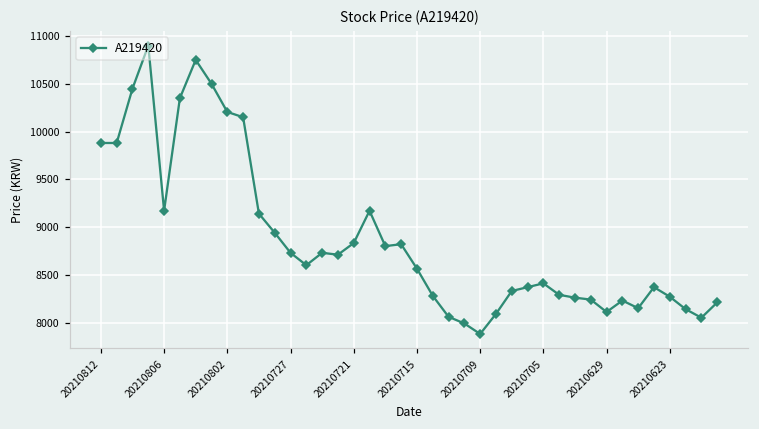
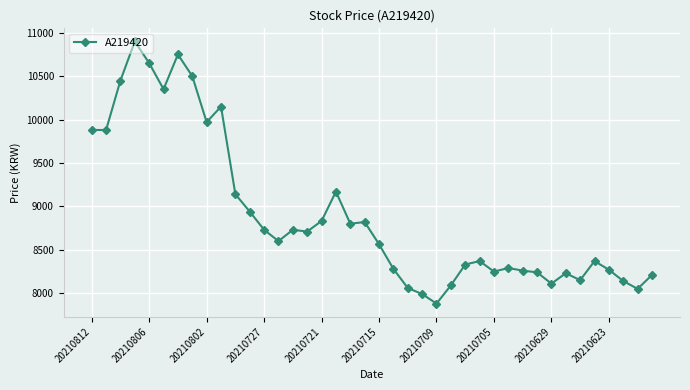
  {
    "20210812": 9900,
-   "20210806": 9200,
-   "20210802": 10200,
+   "20210806": 10700,
+   "20210802": 10000,
    "20210727": 8700,
    "20210721": 8800,
    "20210715": 8600,
    "20210709": 7900,
-   "20210705": 8400,
+   "20210705": 8200,
    "20210629": 8100,
    "20210623": 8300
  }
